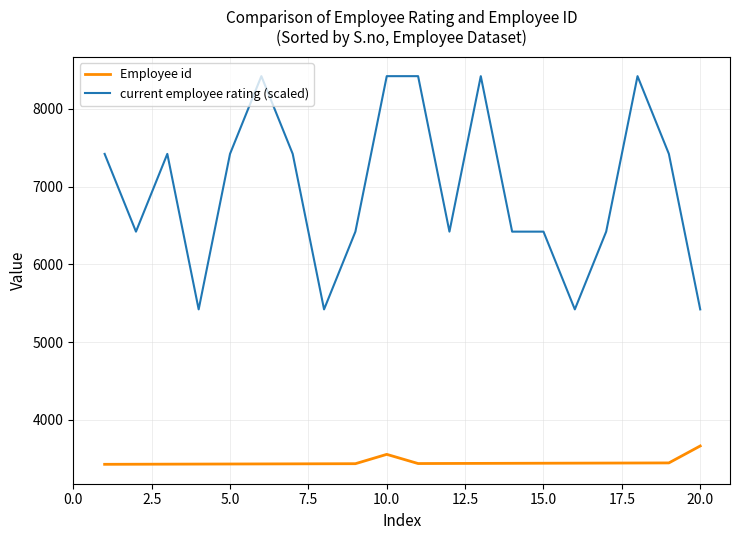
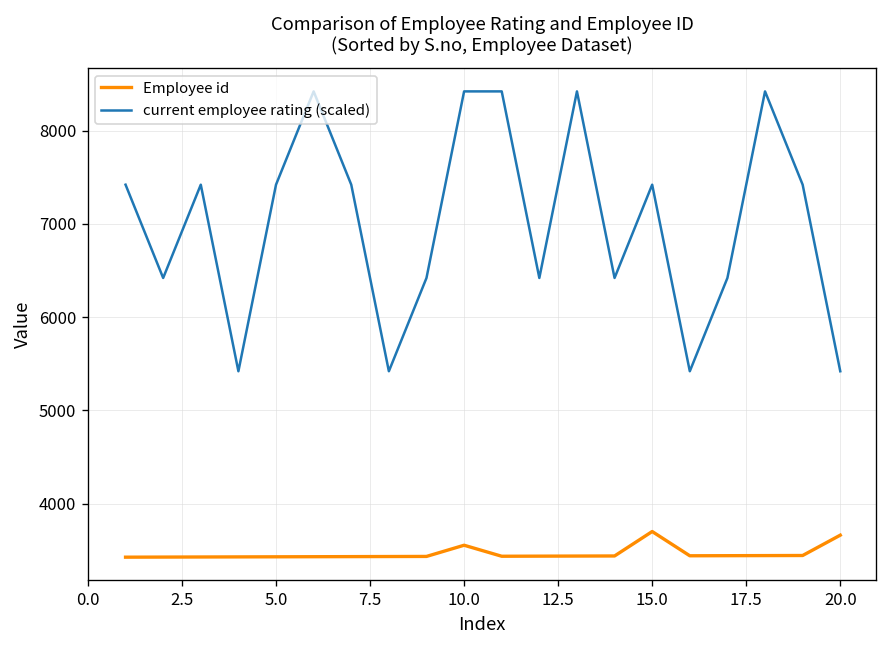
  {
    "Employee id": {
      "5.0": 3400,
      "10.0": 3600,
-     "15.0": 3400,
+     "15.0": 3700,
      "20.0": 3700
    },
    "current employee rating (scaled)": {
      "5.0": 7400,
      "10.0": 8400,
-     "15.0": 6400,
+     "15.0": 7400,
      "20.0": 5400
    }
  }
